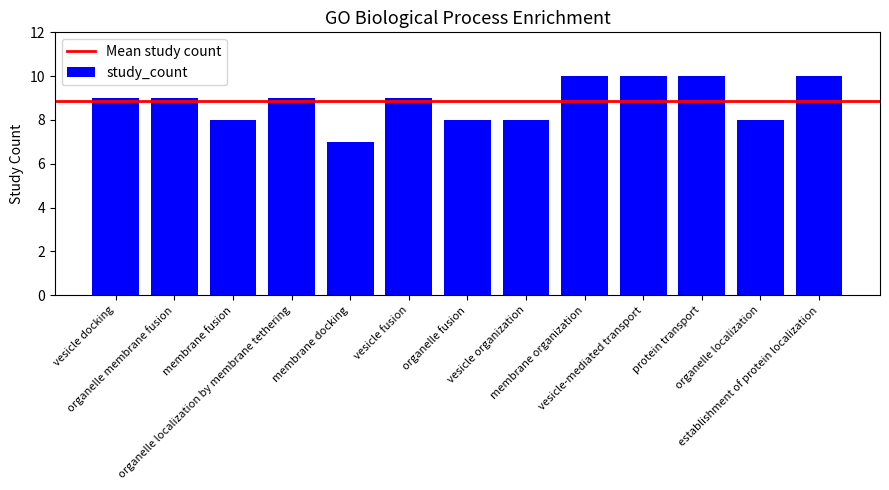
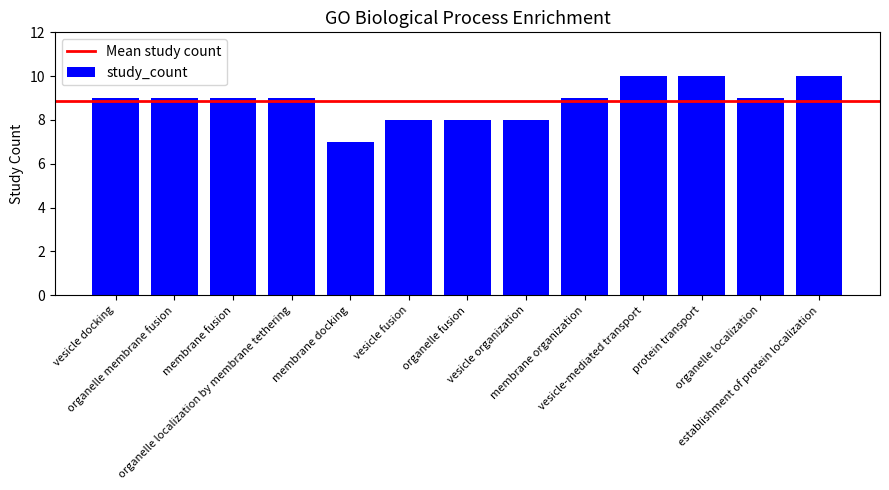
  {
    "vesicle docking": 9,
    "organelle membrane fusion": 9,
-   "membrane fusion": 8,
+   "membrane fusion": 9,
    "organelle localization by membrane tethering": 9,
    "membrane docking": 7,
-   "vesicle fusion": 9,
+   "vesicle fusion": 8,
    "organelle fusion": 8,
    "vesicle organization": 8,
-   "membrane organization": 10,
+   "membrane organization": 9,
    "vesicle-mediated transport": 10,
    "protein transport": 10,
-   "organelle localization": 8,
+   "organelle localization": 9,
    "establishment of protein localization": 10
  }
